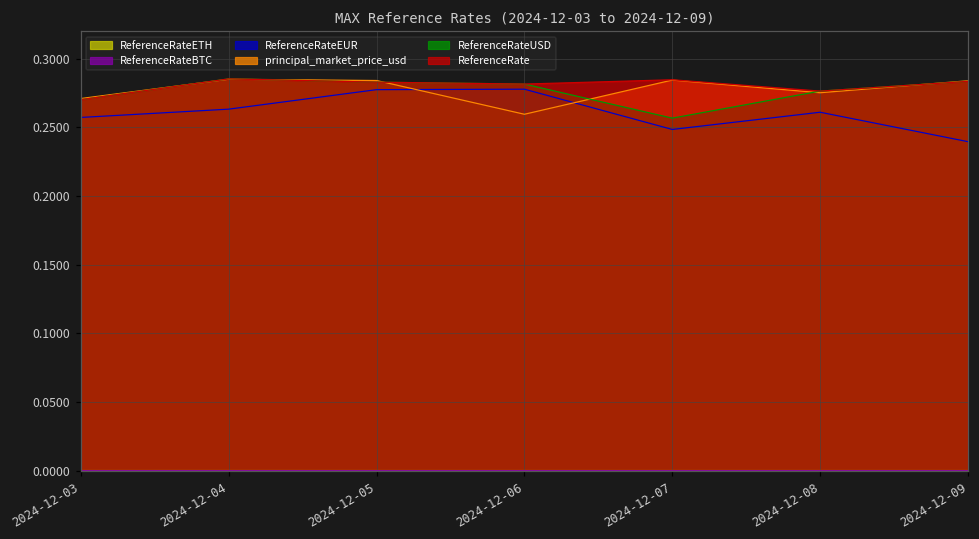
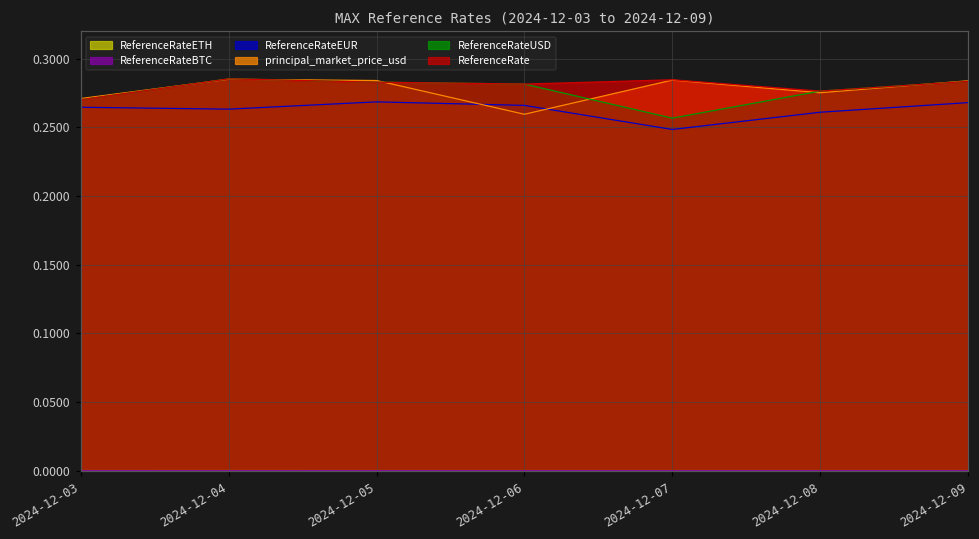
  {
    "ReferenceRateBTC": {
      "2024-12-03": 0.000,
      "2024-12-04": 0.000,
      "2024-12-05": 0.000,
      "2024-12-06": 0.000,
      "2024-12-07": 0.000,
      "2024-12-08": 0.000,
      "2024-12-09": 0.000
    },
    "ReferenceRateEUR": {
-     "2024-12-03": 0.257,
+     "2024-12-03": 0.265,
      "2024-12-04": 0.263,
-     "2024-12-05": 0.277,
-     "2024-12-06": 0.278,
+     "2024-12-05": 0.269,
+     "2024-12-06": 0.266,
      "2024-12-07": 0.248,
      "2024-12-08": 0.261,
-     "2024-12-09": 0.240
+     "2024-12-09": 0.268
    },
    "principal_market_price_usd": {
      "2024-12-06": 0.259
    },
    "ReferenceRateUSD": {
      "2024-12-07": 0.257
    }
  }
